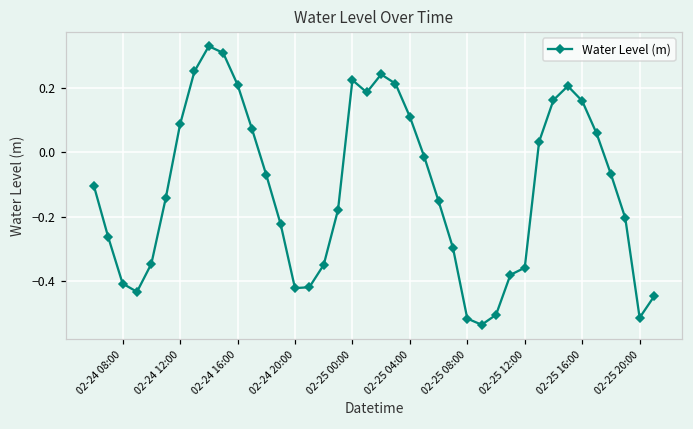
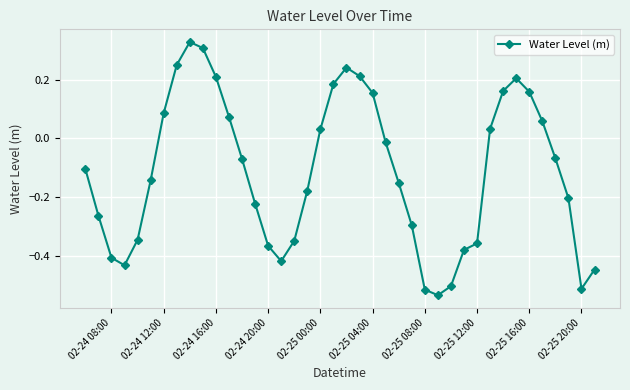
  {
    "02-24 08:00": -0.41,
    "02-24 12:00": 0.09,
    "02-24 16:00": 0.21,
-   "02-24 20:00": -0.42,
-   "02-25 00:00": 0.22,
-   "02-25 04:00": 0.11,
+   "02-24 20:00": -0.37,
+   "02-25 00:00": 0.03,
+   "02-25 04:00": 0.15,
    "02-25 08:00": -0.52,
    "02-25 12:00": -0.36,
    "02-25 16:00": 0.16,
    "02-25 20:00": -0.51
  }
